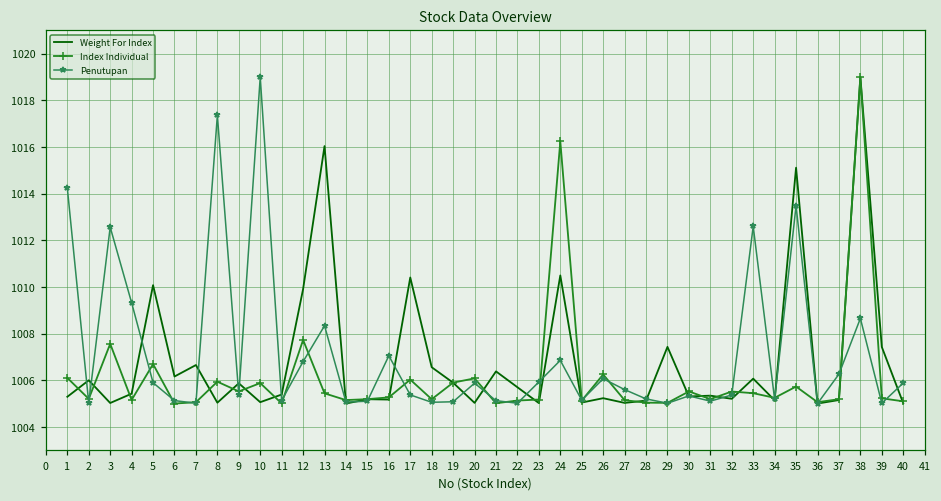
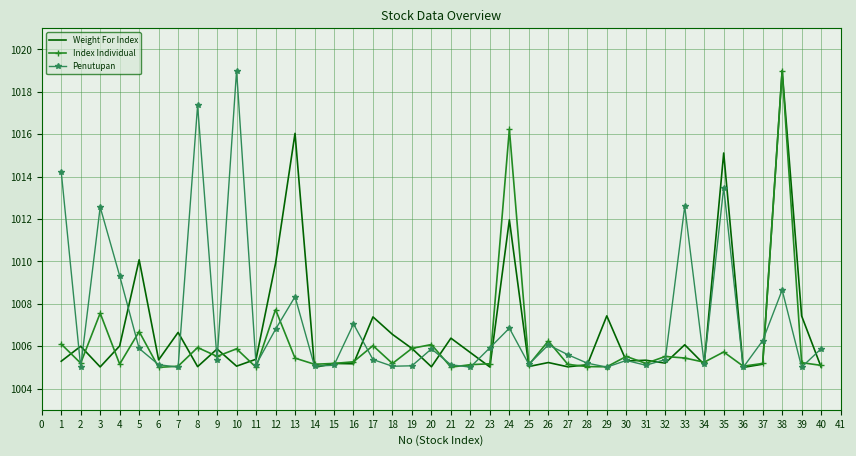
  {
    "Weight For Index": {
      "1": 1005.3,
      "2": 1006.0,
      "3": 1005.0,
-     "4": 1005.4,
+     "4": 1006.0,
      "5": 1010.1,
-     "6": 1006.2,
+     "6": 1005.4,
      "7": 1006.7,
      "8": 1005.0,
      "9": 1005.9,
      "10": 1005.1,
      "11": 1005.4,
      "12": 1009.9,
      "13": 1016.0,
-     "17": 1010.4,
+     "17": 1007.4,
      "18": 1006.6,
      "20": 1005.0,
      "21": 1006.4,
      "22": 1005.7,
      "23": 1005.0,
-     "24": 1010.5,
+     "24": 1012.0,
      "26": 1005.2,
      "29": 1007.4,
      "31": 1005.3,
      "32": 1005.2,
      "33": 1006.1,
      "35": 1015.1,
      "39": 1007.4
    }
  }
